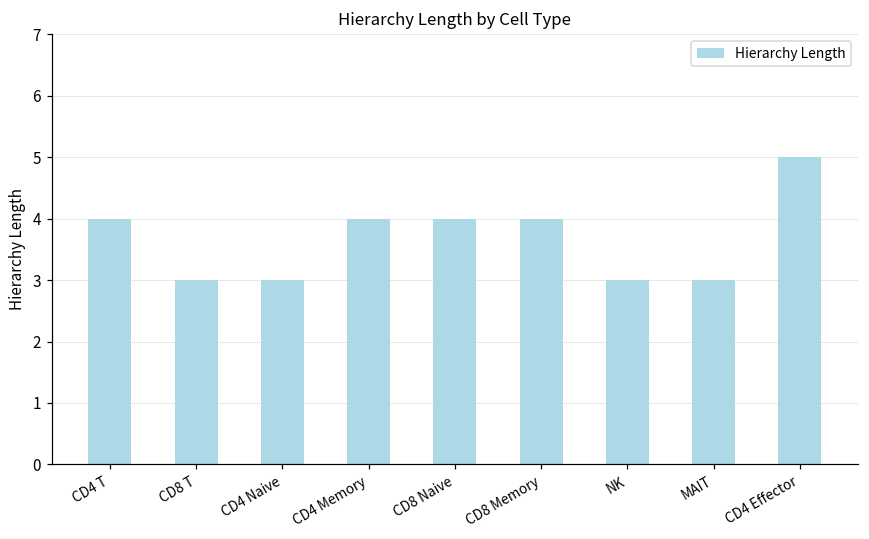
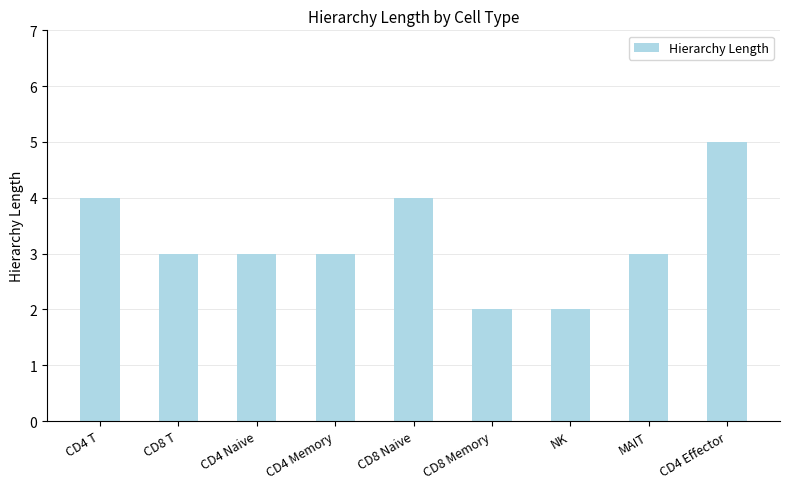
  {
    "CD4 T": 4,
    "CD8 T": 3,
    "CD4 Naive": 3,
-   "CD4 Memory": 4,
+   "CD4 Memory": 3,
    "CD8 Naive": 4,
-   "CD8 Memory": 4,
-   "NK": 3,
+   "CD8 Memory": 2,
+   "NK": 2,
    "MAIT": 3,
    "CD4 Effector": 5
  }
